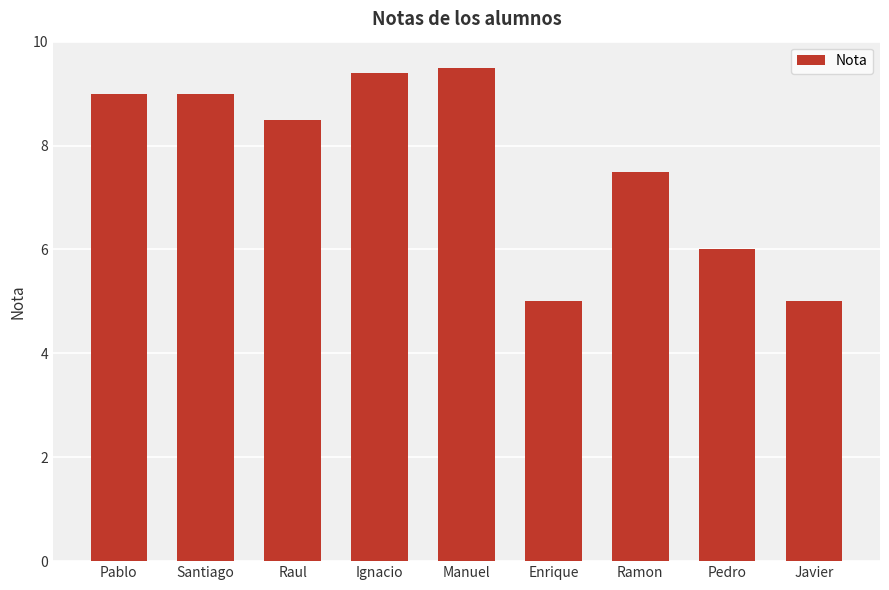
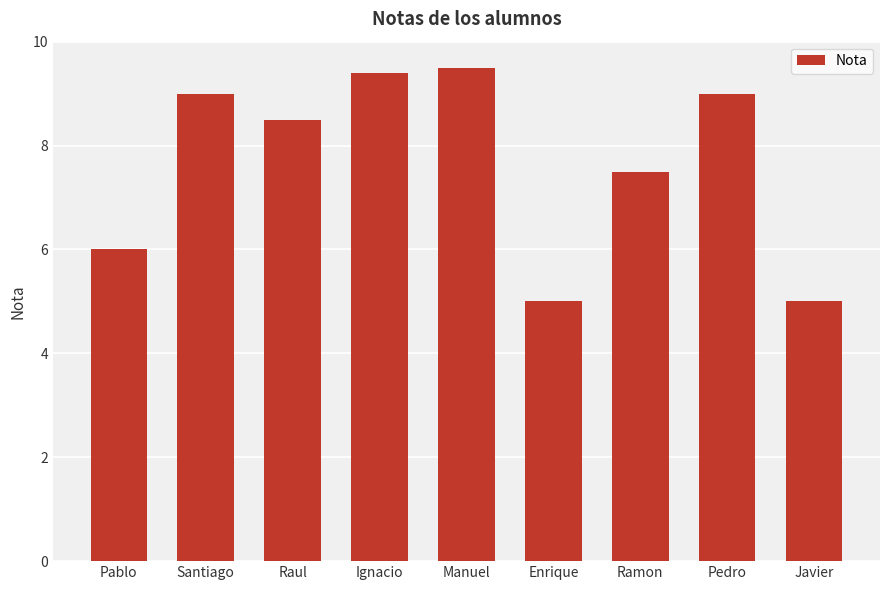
  {
-   "Pablo": 9,
+   "Pablo": 6,
    "Santiago": 9,
    "Raul": 8.5,
    "Ignacio": 9.4,
    "Manuel": 9.5,
    "Enrique": 5,
    "Ramon": 7.5,
-   "Pedro": 6,
+   "Pedro": 9,
    "Javier": 5
  }
